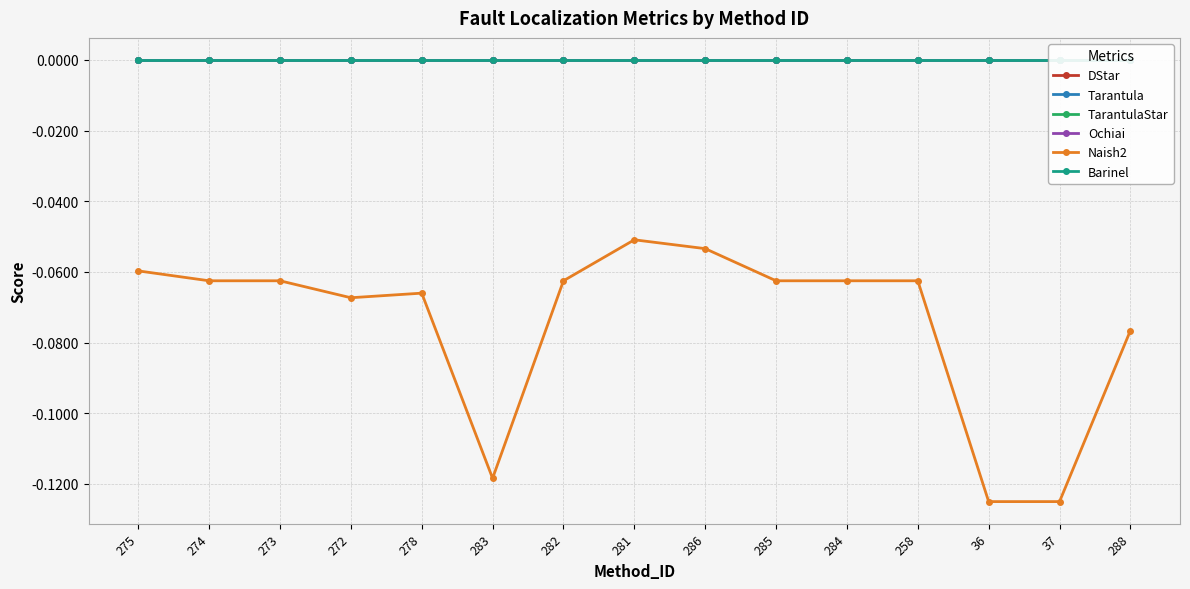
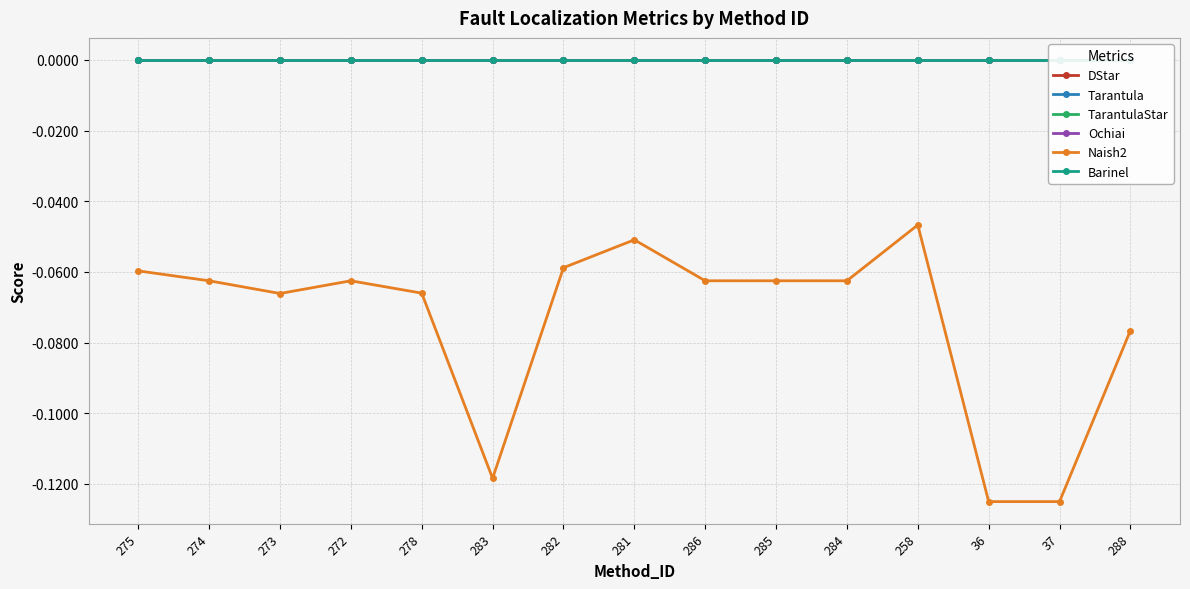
  {
    "Barinel": {
      "275": 0.000,
      "274": 0.000,
      "273": 0.000,
      "272": 0.000,
      "278": 0.000,
      "283": 0.000,
      "282": 0.000,
      "281": 0.000,
      "286": 0.000,
      "285": 0.000,
      "284": 0.000,
      "258": 0.000,
      "36": 0.000
    },
    "Naish2": {
      "275": -0.060,
      "274": -0.063,
-     "273": -0.063,
-     "272": -0.067,
+     "273": -0.066,
+     "272": -0.063,
      "278": -0.066,
      "283": -0.118,
-     "282": -0.063,
+     "282": -0.059,
      "281": -0.051,
-     "286": -0.053,
+     "286": -0.063,
      "285": -0.063,
      "284": -0.063,
-     "258": -0.063,
+     "258": -0.047,
      "36": -0.125,
      "37": -0.125,
      "288": -0.077
    }
  }
